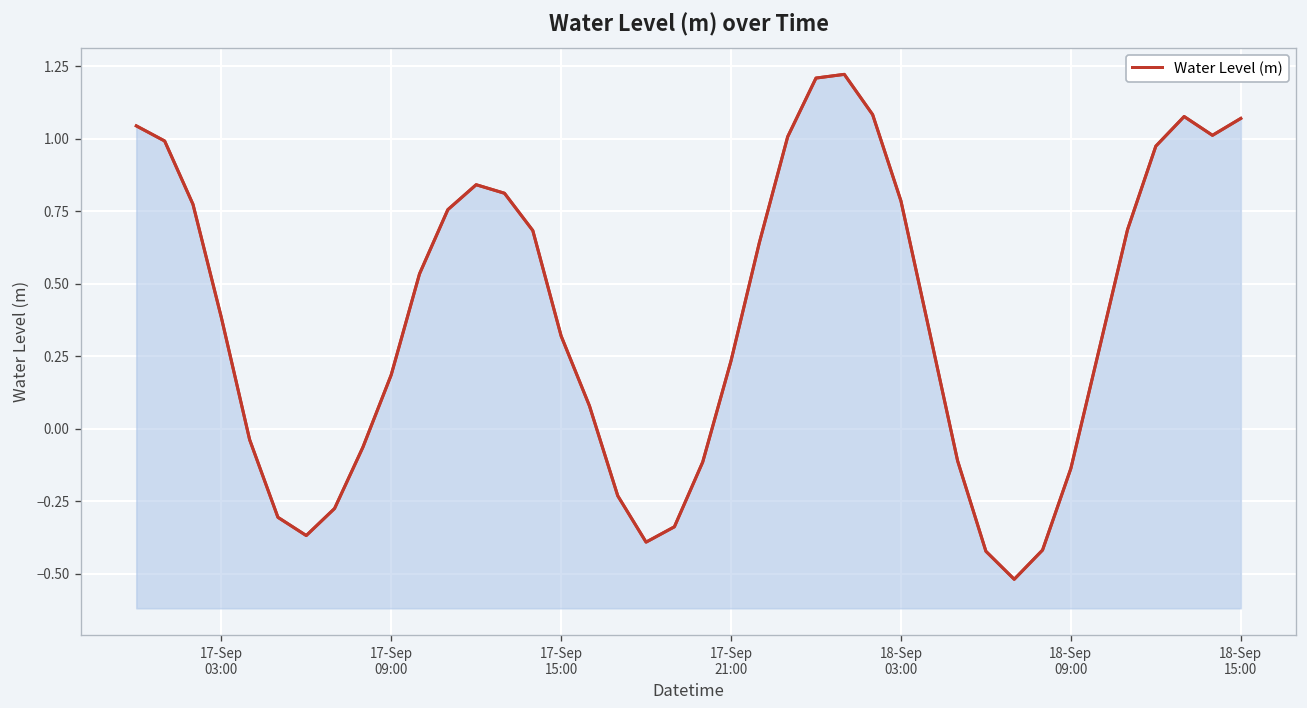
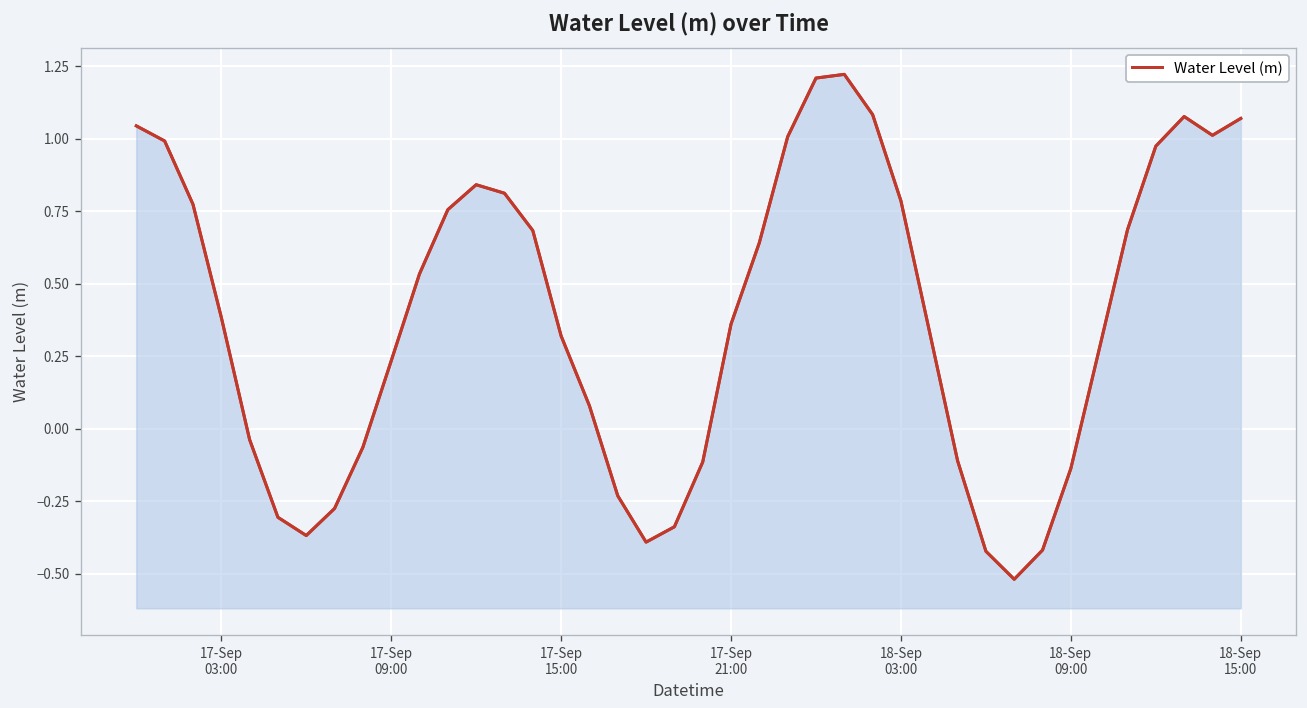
  {
    "17-Sep 03:00": 0.38,
-   "17-Sep 09:00": 0.19,
+   "17-Sep 09:00": 0.23,
    "17-Sep 15:00": 0.32,
-   "17-Sep 21:00": 0.23,
+   "17-Sep 21:00": 0.36,
    "18-Sep 03:00": 0.79,
    "18-Sep 09:00": -0.14,
    "18-Sep 15:00": 1.07
  }
